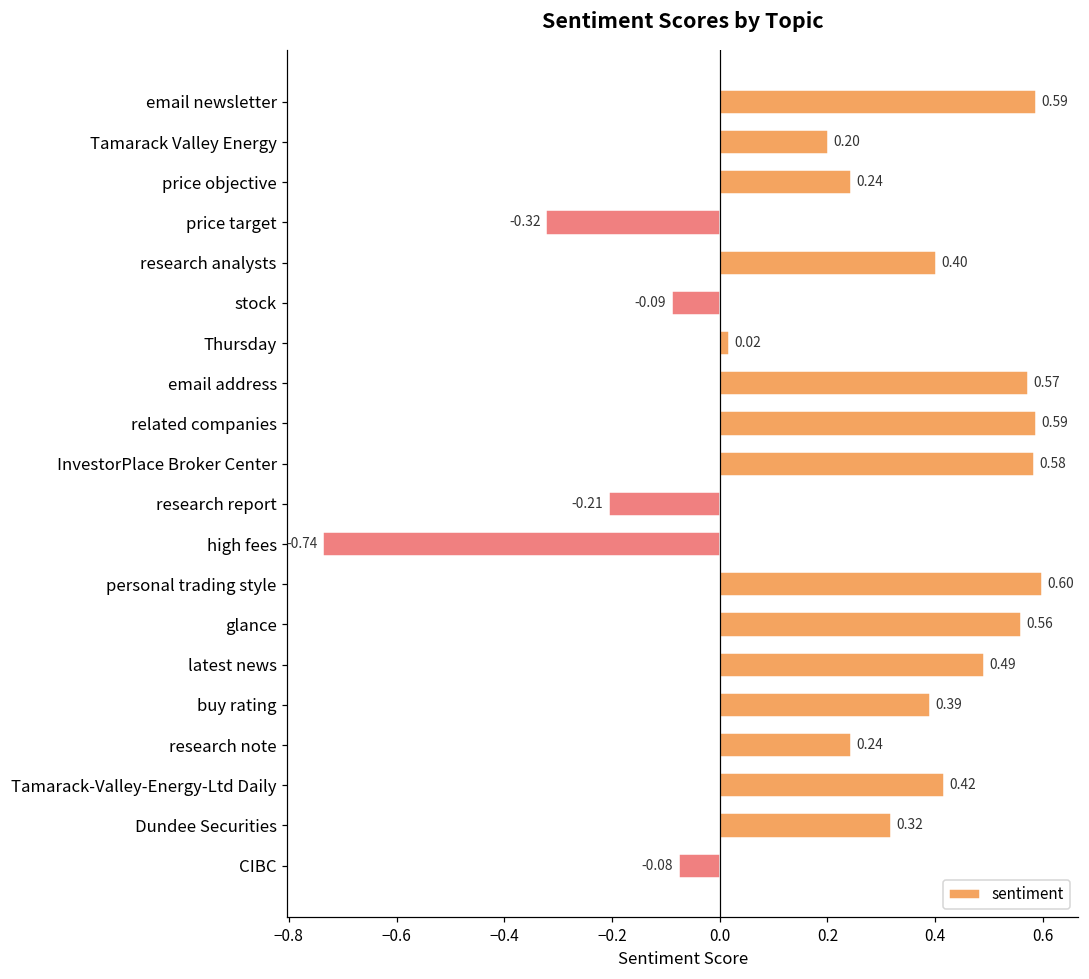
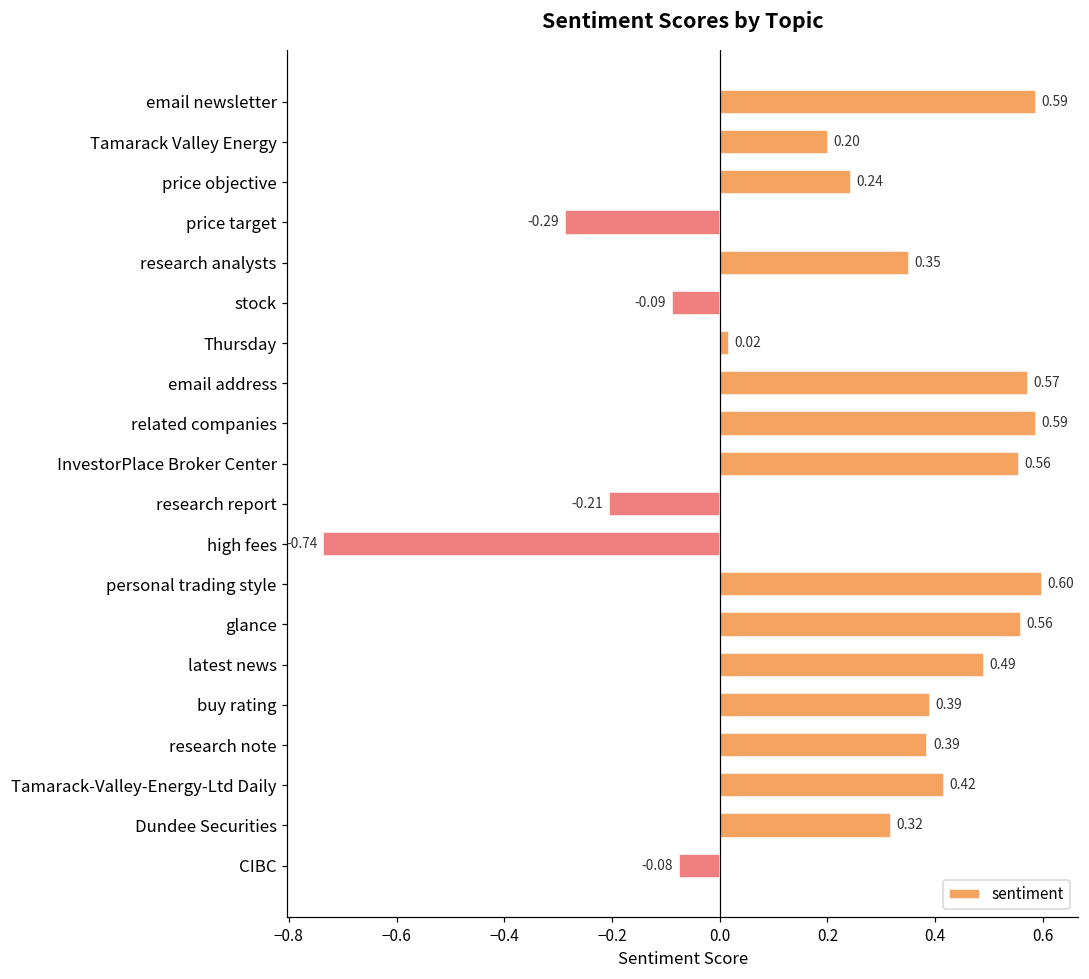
  {
    "email newsletter": 0.59,
    "Tamarack Valley Energy": 0.20,
    "price objective": 0.24,
-   "price target": -0.32,
-   "research analysts": 0.40,
+   "price target": -0.29,
+   "research analysts": 0.35,
    "stock": -0.09,
    "Thursday": 0.02,
    "email address": 0.57,
    "related companies": 0.59,
-   "InvestorPlace Broker Center": 0.58,
+   "InvestorPlace Broker Center": 0.56,
    "research report": -0.21,
    "high fees": -0.74,
    "personal trading style": 0.60,
    "glance": 0.56,
    "latest news": 0.49,
    "buy rating": 0.39,
-   "research note": 0.24,
+   "research note": 0.39,
    "Tamarack-Valley-Energy-Ltd Daily": 0.42,
    "Dundee Securities": 0.32,
    "CIBC": -0.08
  }
